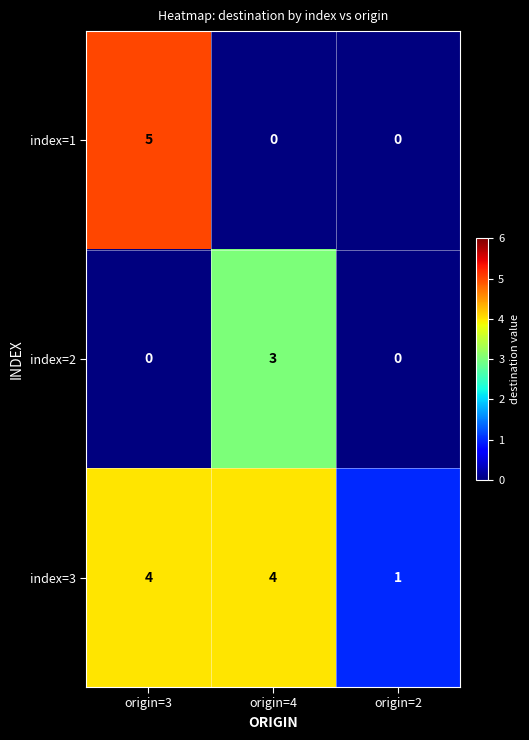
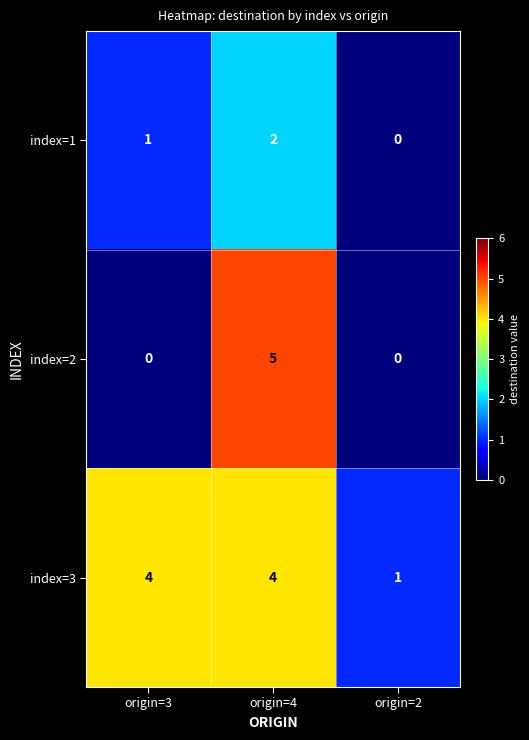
  {
    "index=1": {
-     "origin=3": 5,
-     "origin=4": 0,
+     "origin=3": 1,
+     "origin=4": 2,
      "origin=2": 0
    },
    "index=2": {
      "origin=3": 0,
-     "origin=4": 3,
+     "origin=4": 5,
      "origin=2": 0
    },
    "index=3": {
      "origin=3": 4,
      "origin=4": 4,
      "origin=2": 1
    }
  }
